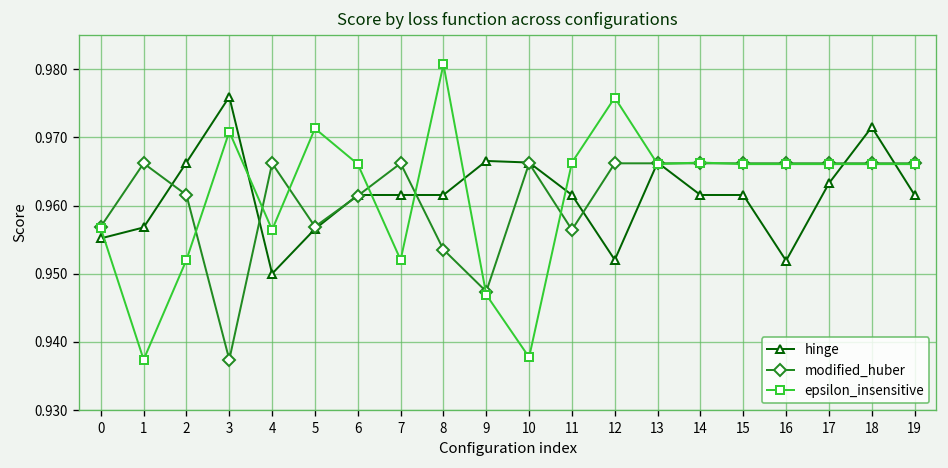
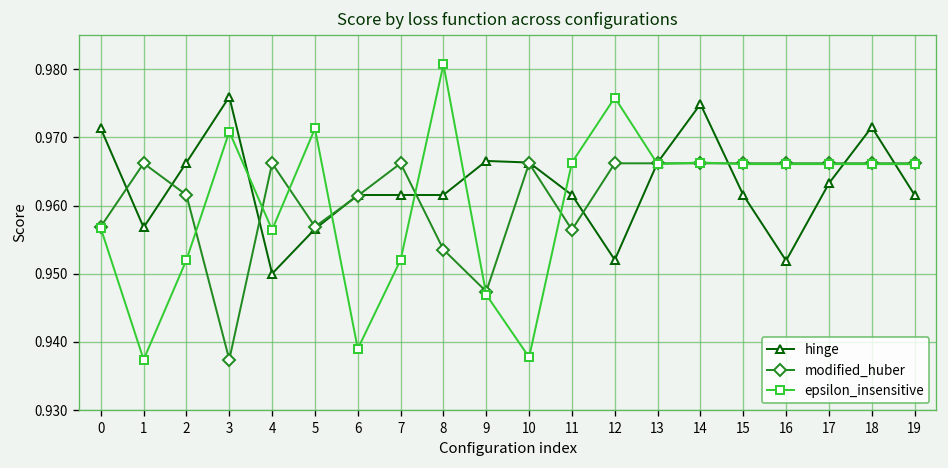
  {
    "hinge": {
-     "0": 0.955,
+     "0": 0.971,
      "1": 0.957,
      "2": 0.966,
      "3": 0.976,
      "4": 0.950,
      "7": 0.962,
      "8": 0.962,
      "9": 0.967,
      "11": 0.962,
      "12": 0.952,
-     "14": 0.962,
+     "14": 0.975,
      "15": 0.962,
      "16": 0.952,
      "17": 0.963,
      "18": 0.972,
      "19": 0.962
    },
    "modified_huber": {
      "1": 0.966,
      "2": 0.962,
      "3": 0.937,
      "4": 0.966,
      "7": 0.966,
      "8": 0.954,
      "9": 0.947,
      "11": 0.956,
      "12": 0.966
    },
    "epsilon_insensitive": {
      "1": 0.937,
      "2": 0.952,
      "3": 0.971,
      "4": 0.956,
      "5": 0.971,
-     "6": 0.966,
+     "6": 0.939,
      "7": 0.952,
      "8": 0.981,
      "9": 0.947,
      "10": 0.938,
      "11": 0.966,
      "12": 0.976
    }
  }
